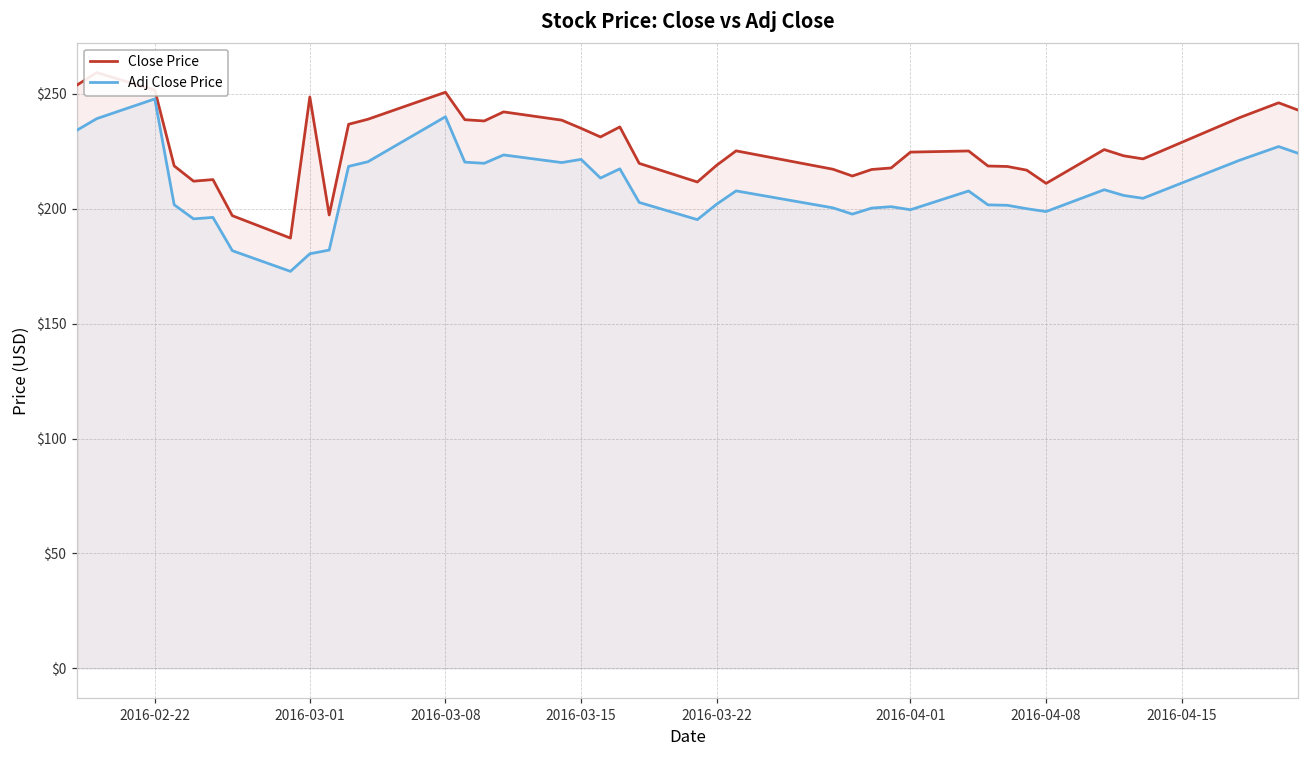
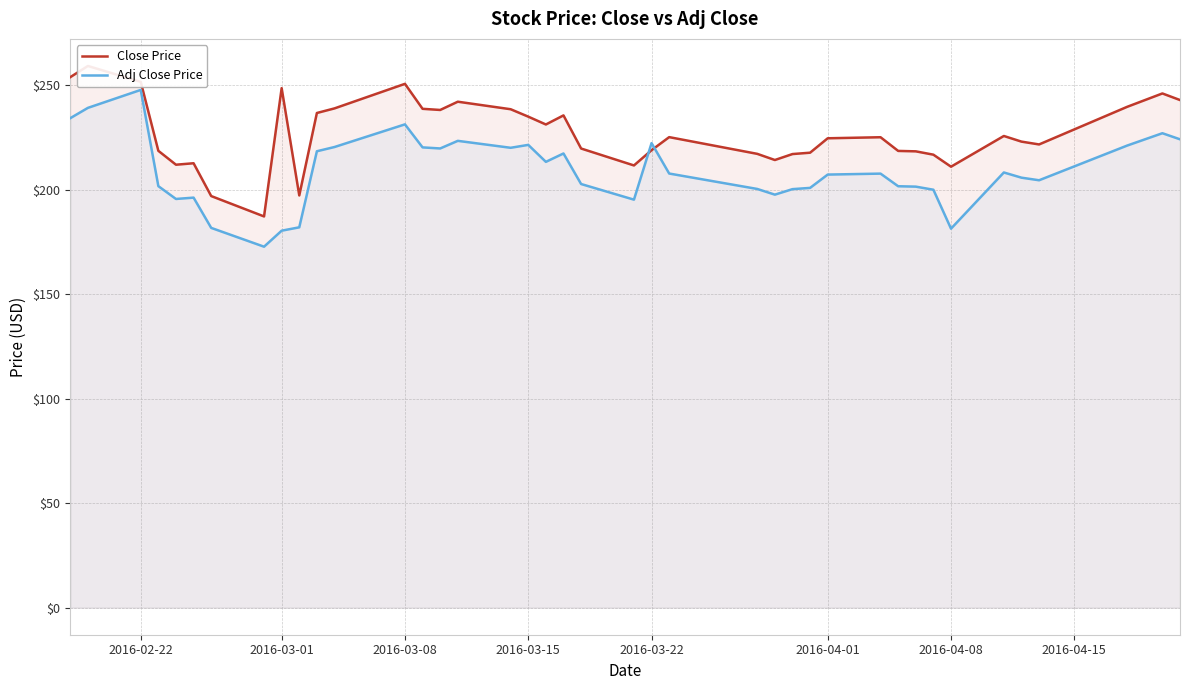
  {
    "Close Price": {
      "2016-03-01": "$249",
      "2016-03-08": "$251",
      "2016-03-15": "$235",
      "2016-03-22": "$219",
      "2016-04-01": "$225",
      "2016-04-08": "$211"
    },
    "Adj Close Price": {
      "2016-02-22": "$248",
      "2016-03-01": "$180",
-     "2016-03-08": "$240",
+     "2016-03-08": "$231",
      "2016-03-15": "$221",
-     "2016-03-22": "$202",
-     "2016-04-01": "$200",
-     "2016-04-08": "$199"
+     "2016-03-22": "$222",
+     "2016-04-01": "$207",
+     "2016-04-08": "$181"
    }
  }
